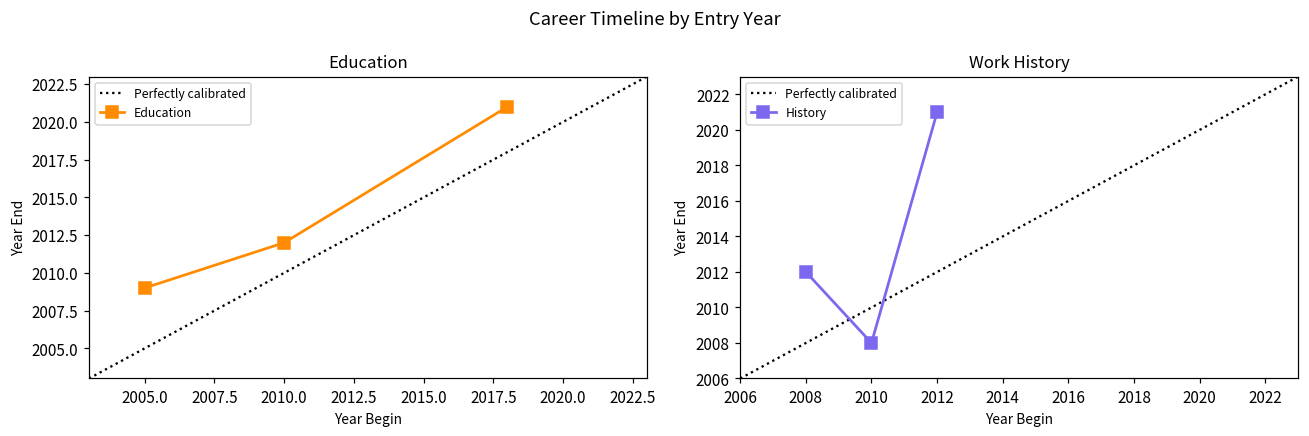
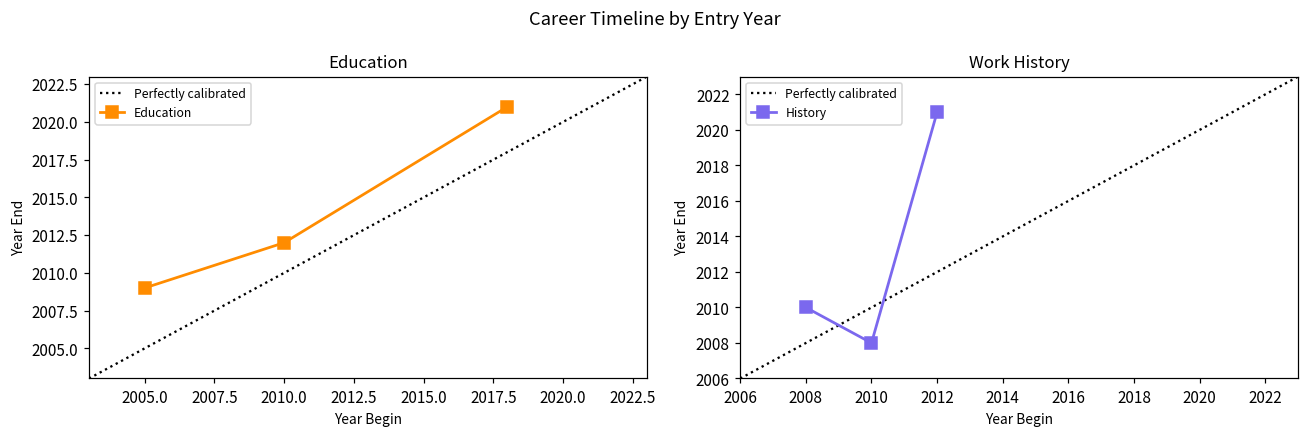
  {
    "Education": {
      "Education": {
        "2005.0": 2009.0,
        "2010.0": 2012.0
      }
    },
    "Work History": {
      "Perfectly calibrated": {
        "2006": 2006
      },
      "History": {
-       "2008": 2012,
+       "2008": 2010,
        "2010": 2008,
        "2012": 2021
      }
    }
  }
